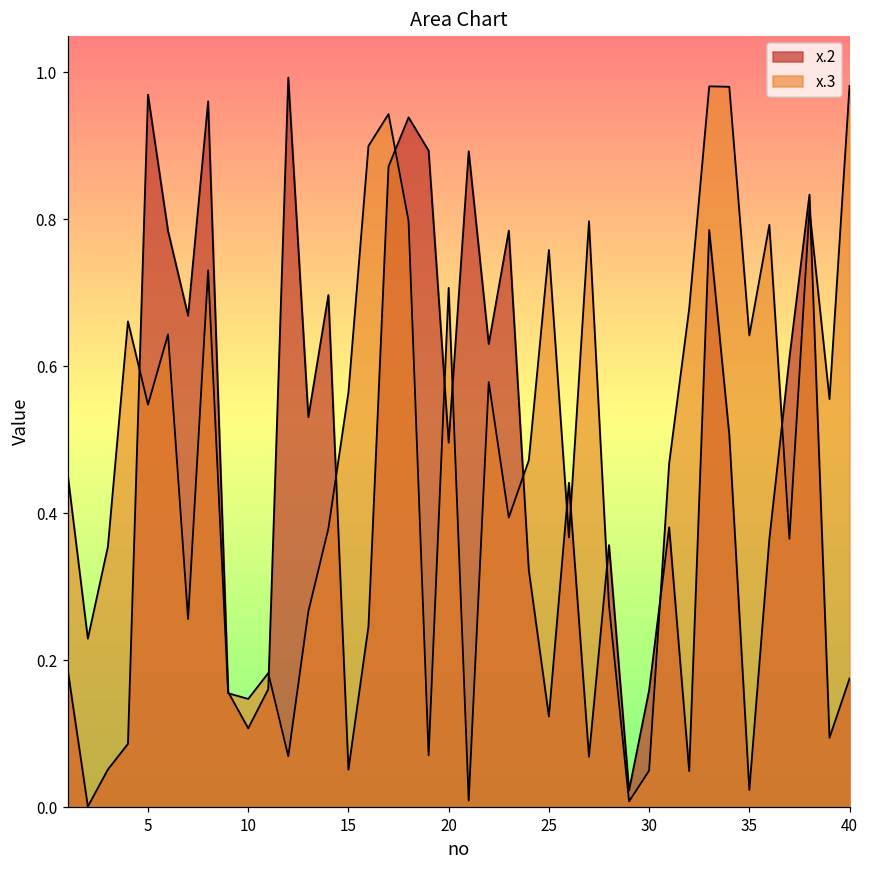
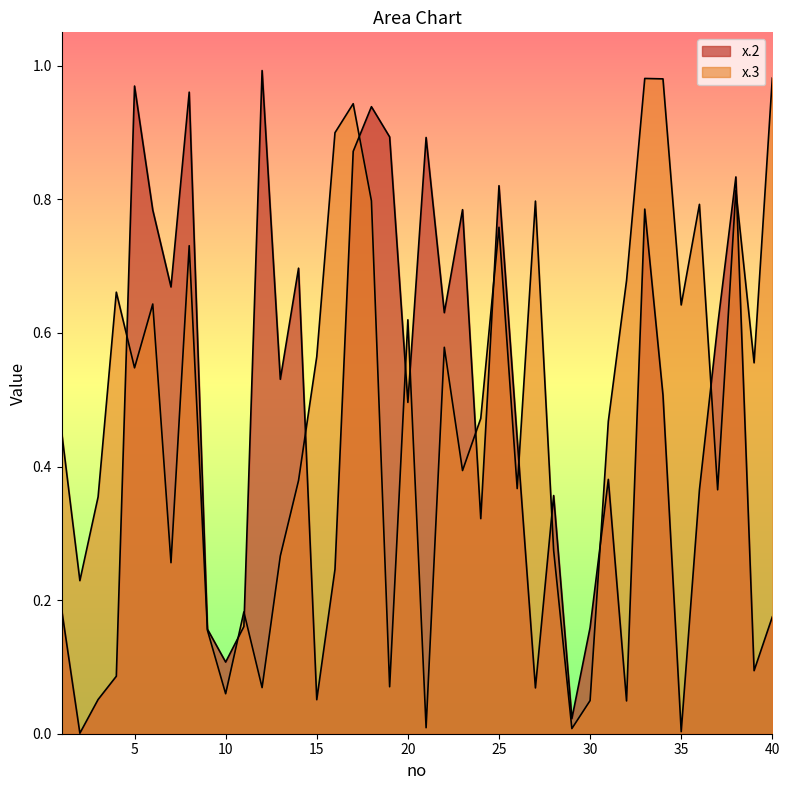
  {
    "x.2": {
      "5": 0.97,
      "10": 0.11,
      "15": 0.05,
      "20": 0.50,
-     "25": 0.12,
+     "25": 0.82,
      "30": 0.16,
-     "35": 0.02,
+     "35": 0.00,
      "40": 0.17
    },
    "x.3": {
      "5": 0.55,
-     "10": 0.15,
+     "10": 0.06,
      "15": 0.56,
-     "20": 0.71,
+     "20": 0.62,
      "25": 0.76,
      "30": 0.05,
      "35": 0.64,
      "40": 0.98
    }
  }
